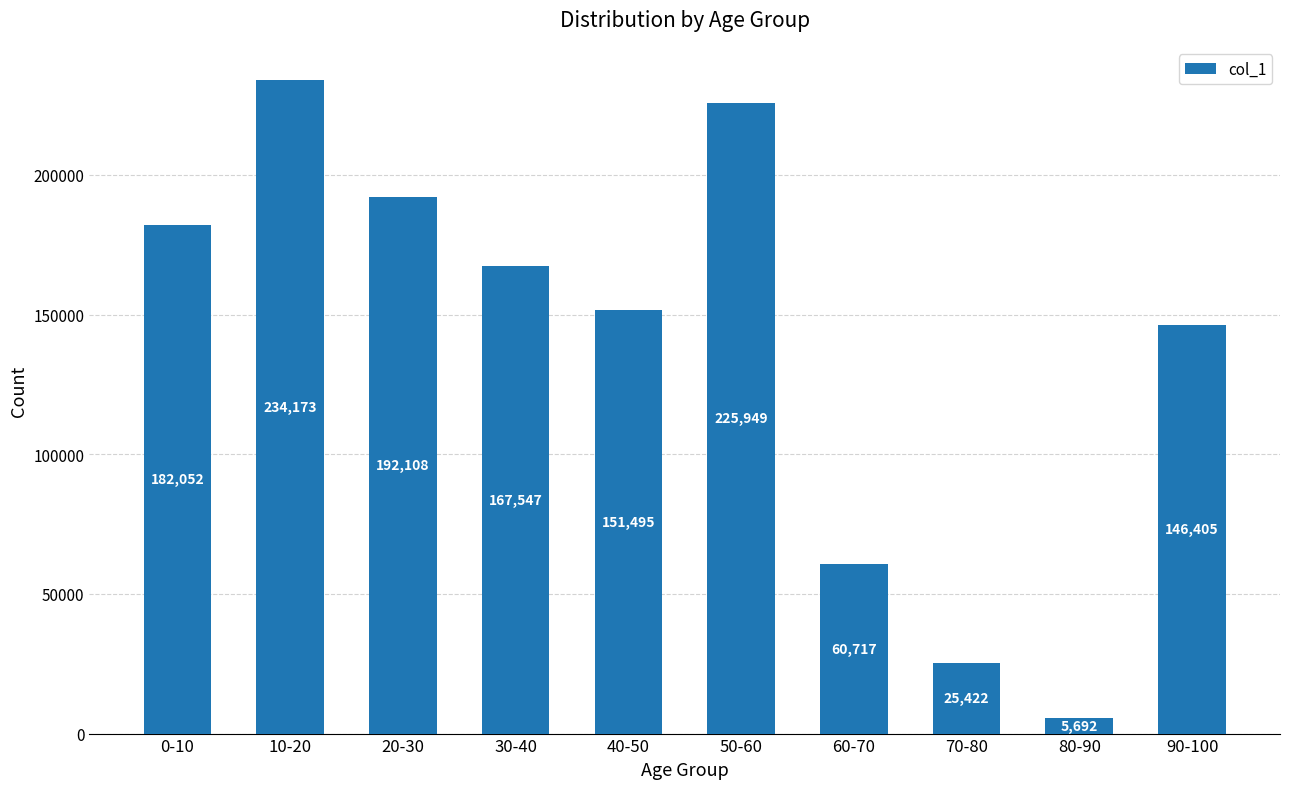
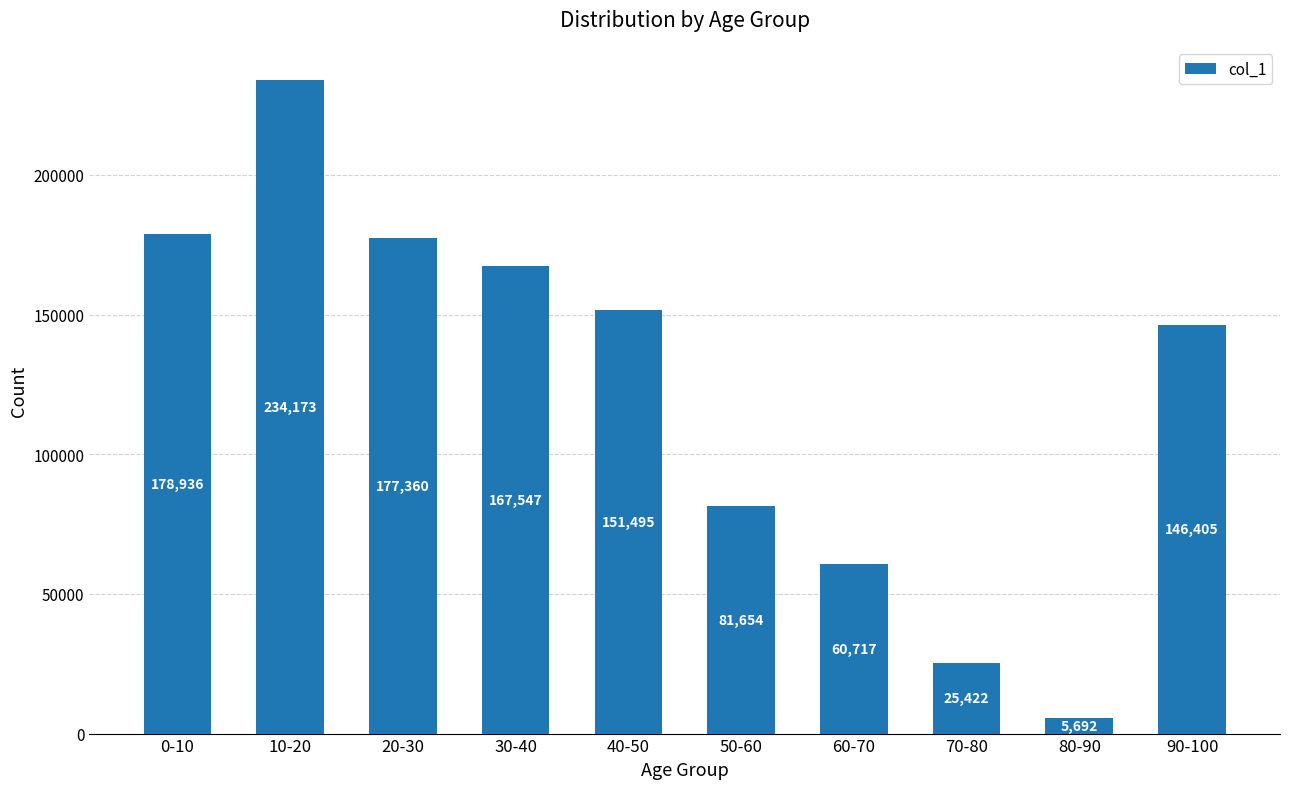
  {
-   "0-10": "182,052",
+   "0-10": "178,936",
    "10-20": "234,173",
-   "20-30": "192,108",
+   "20-30": "177,360",
    "30-40": "167,547",
    "40-50": "151,495",
-   "50-60": "225,949",
+   "50-60": "81,654",
    "60-70": "60,717",
    "70-80": "25,422",
    "80-90": "5,692",
    "90-100": "146,405"
  }
